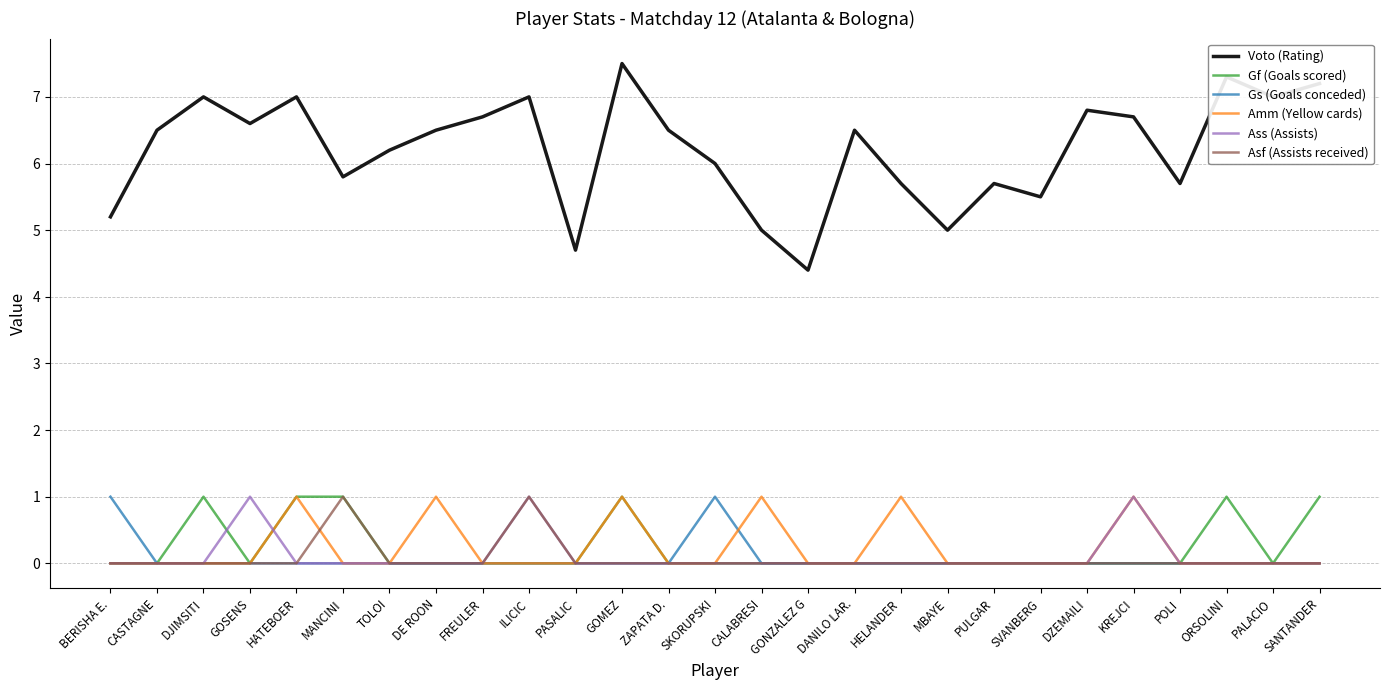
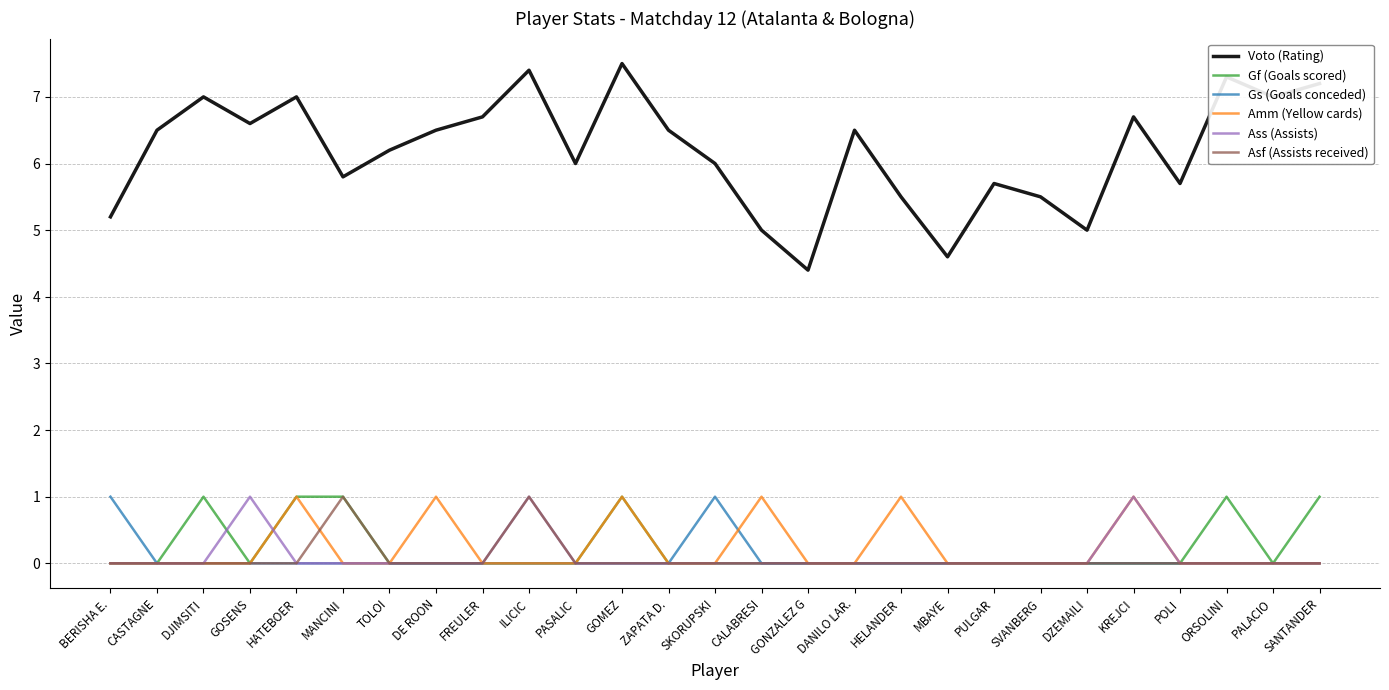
  {
    "Voto (Rating)": {
      "BERISHA E.": 5.2,
      "CASTAGNE": 6.5,
      "DJIMSITI": 7.0,
      "GOSENS": 6.6,
      "HATEBOER": 7.0,
      "MANCINI": 5.8,
      "TOLOI": 6.2,
      "DE ROON": 6.5,
      "FREULER": 6.7,
-     "ILICIC": 7.0,
-     "PASALIC": 4.7,
+     "ILICIC": 7.4,
+     "PASALIC": 6.0,
      "GOMEZ": 7.5,
      "ZAPATA D.": 6.5,
      "SKORUPSKI": 6.0,
      "CALABRESI": 5.0,
      "GONZALEZ G": 4.4,
      "DANILO LAR.": 6.5,
-     "HELANDER": 5.7,
-     "MBAYE": 5.0,
+     "HELANDER": 5.5,
+     "MBAYE": 4.6,
      "PULGAR": 5.7,
      "SVANBERG": 5.5,
-     "DZEMAILI": 6.8,
+     "DZEMAILI": 5.0,
      "KREJCI": 6.7,
      "POLI": 5.7
    },
    "Gf (Goals scored)": {
      "DJIMSITI": 1.0,
      "ORSOLINI": 1.0,
      "SANTANDER": 1.0
    },
    "Gs (Goals conceded)": {
      "BERISHA E.": 1.0,
      "SKORUPSKI": 1.0
    },
    "Amm (Yellow cards)": {
      "DE ROON": 1.0,
      "CALABRESI": 1.0,
      "HELANDER": 1.0
    },
    "Ass (Assists)": {
      "GOSENS": 1.0
    }
  }
